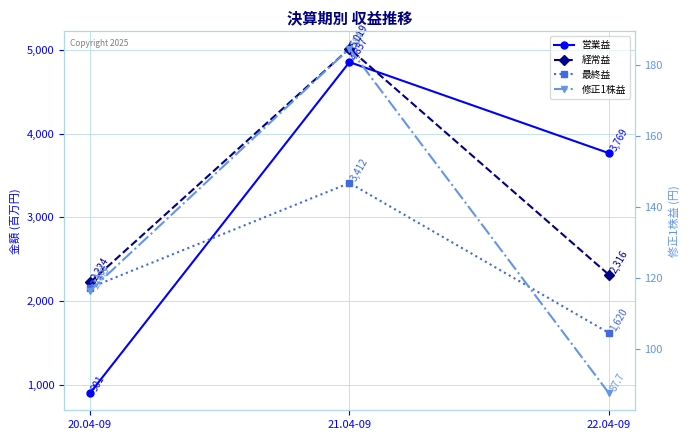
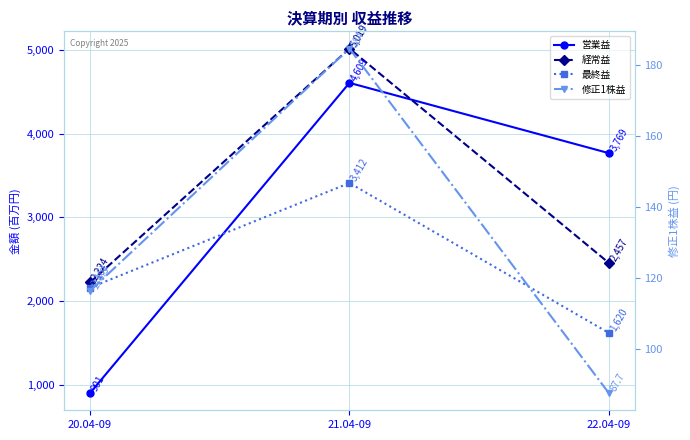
  {
    "営業益": {
      "20.04-09": "901",
-     "21.04-09": "4,857",
+     "21.04-09": "4,609",
      "22.04-09": "3,769"
    },
    "経常益": {
-     "22.04-09": "2,316"
+     "22.04-09": "2,457"
    }
  }
